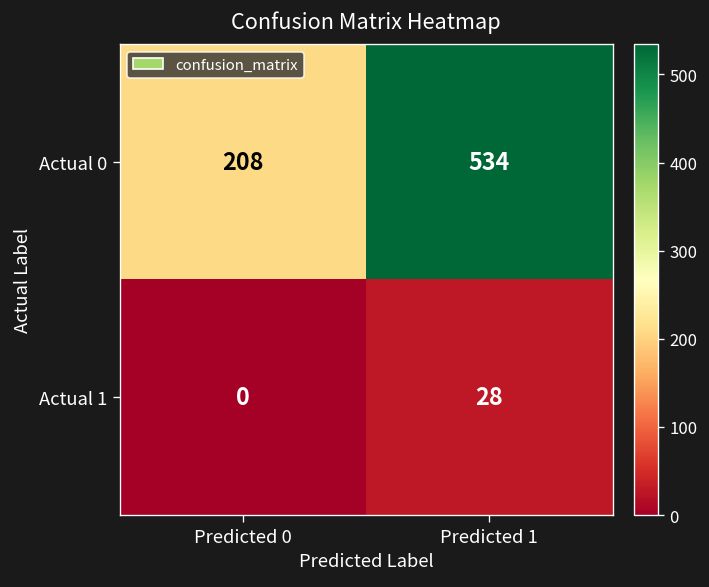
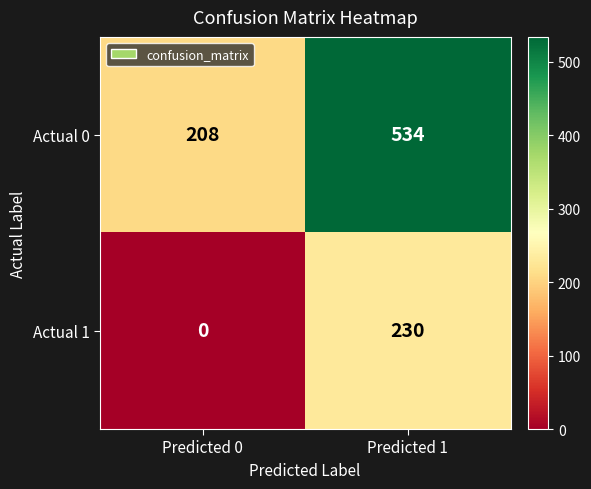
  {
    "Actual 0": {
      "Predicted 0": 208,
      "Predicted 1": 534
    },
    "Actual 1": {
      "Predicted 0": 0,
-     "Predicted 1": 28
+     "Predicted 1": 230
    }
  }
